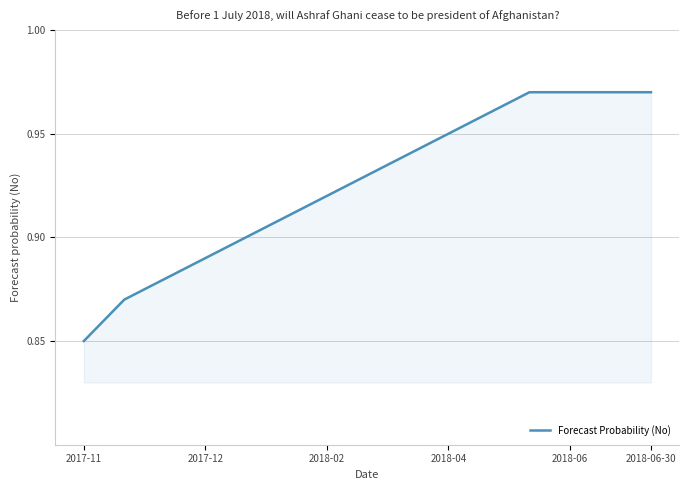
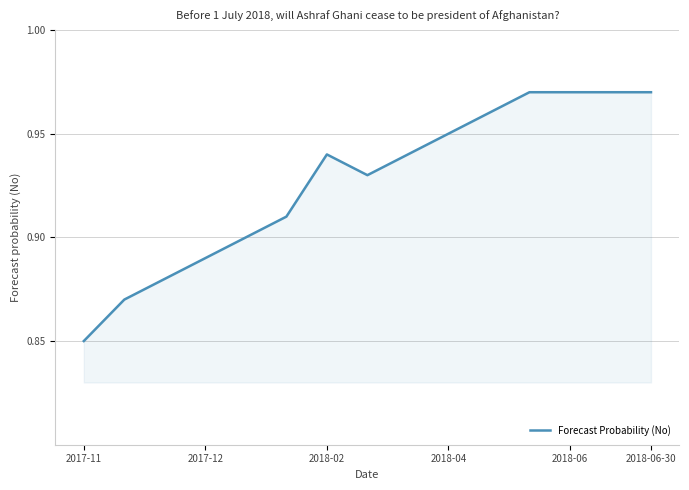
  {
    "2017-11": 0.85,
-   "2018-02": 0.92,
+   "2018-02": 0.94,
    "2018-06": 0.97,
    "2018-06-30": 0.97
  }
